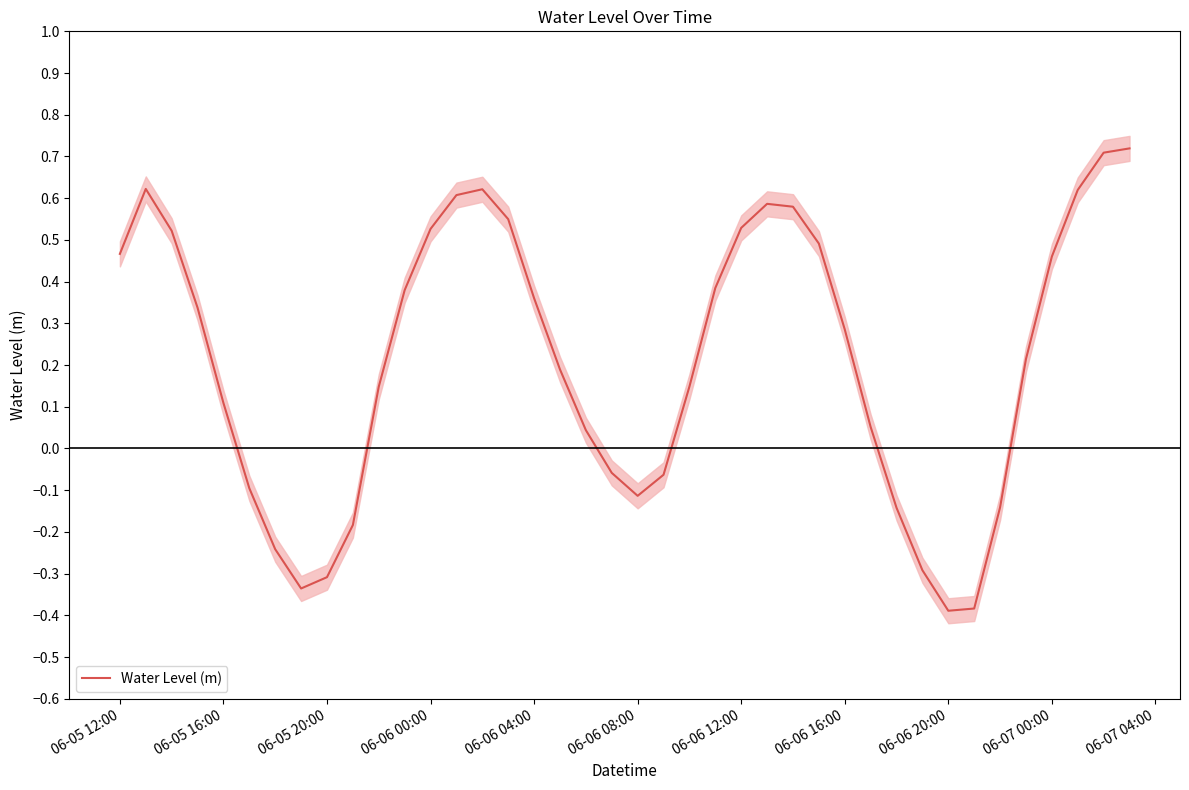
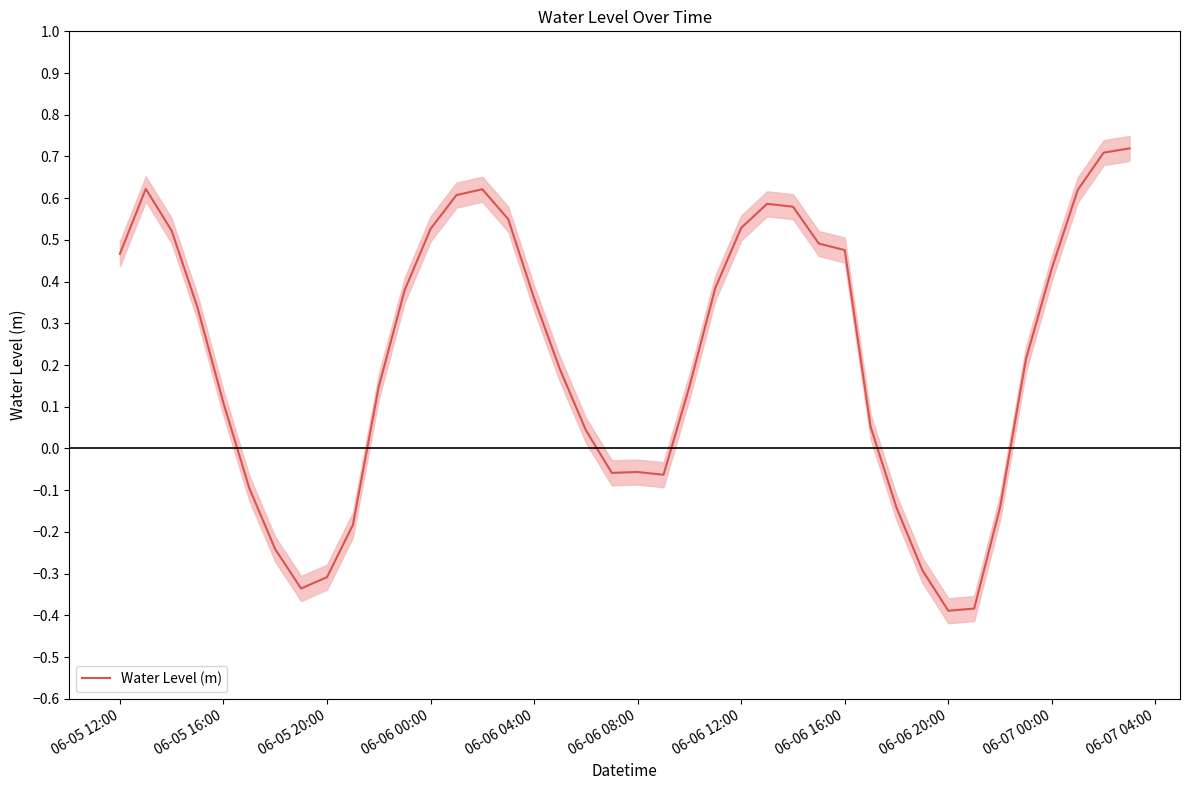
  {
    "Water Level (m)": {
      "06-05 12:00": 0.47,
      "06-05 16:00": 0.11,
      "06-05 20:00": -0.31,
      "06-06 00:00": 0.53,
      "06-06 04:00": 0.36,
-     "06-06 08:00": -0.11,
+     "06-06 08:00": -0.06,
      "06-06 12:00": 0.53,
-     "06-06 16:00": 0.29,
+     "06-06 16:00": 0.48,
      "06-06 20:00": -0.39,
-     "06-07 00:00": 0.46
+     "06-07 00:00": 0.43
    }
  }
